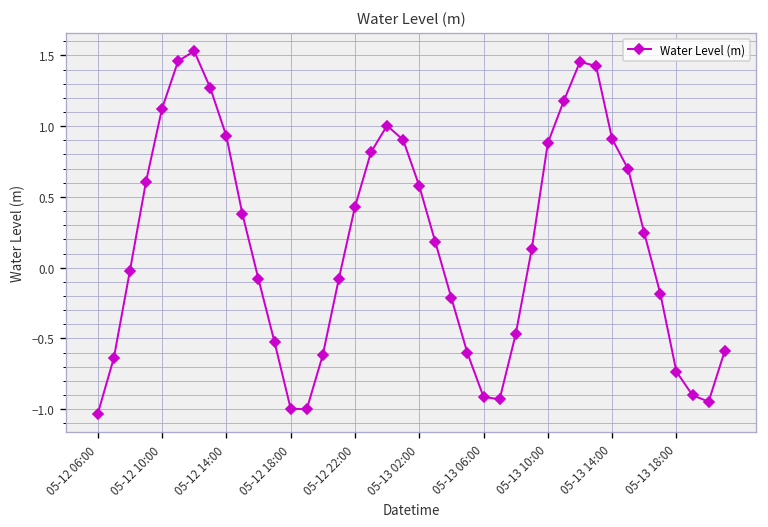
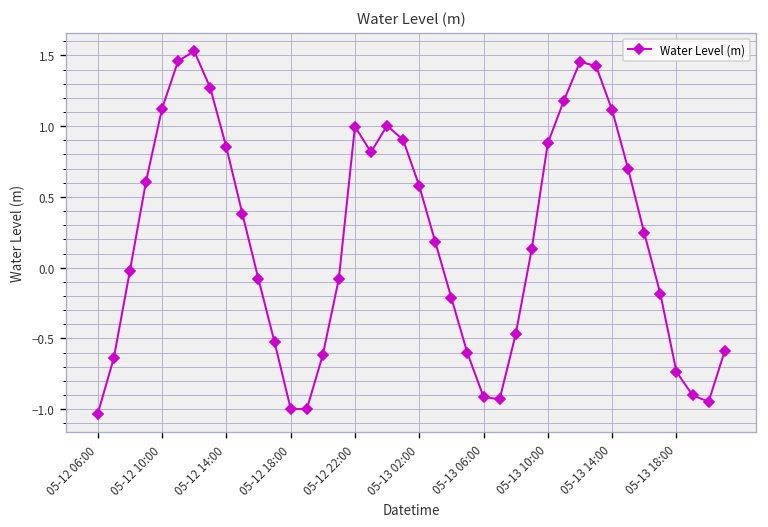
  {
    "05-12 06:00": -1.03,
    "05-12 10:00": 1.12,
-   "05-12 14:00": 0.93,
+   "05-12 14:00": 0.85,
    "05-12 18:00": -1.00,
-   "05-12 22:00": 0.43,
+   "05-12 22:00": 1.00,
    "05-13 02:00": 0.58,
    "05-13 06:00": -0.91,
    "05-13 10:00": 0.88,
-   "05-13 14:00": 0.91,
+   "05-13 14:00": 1.11,
    "05-13 18:00": -0.74
  }
